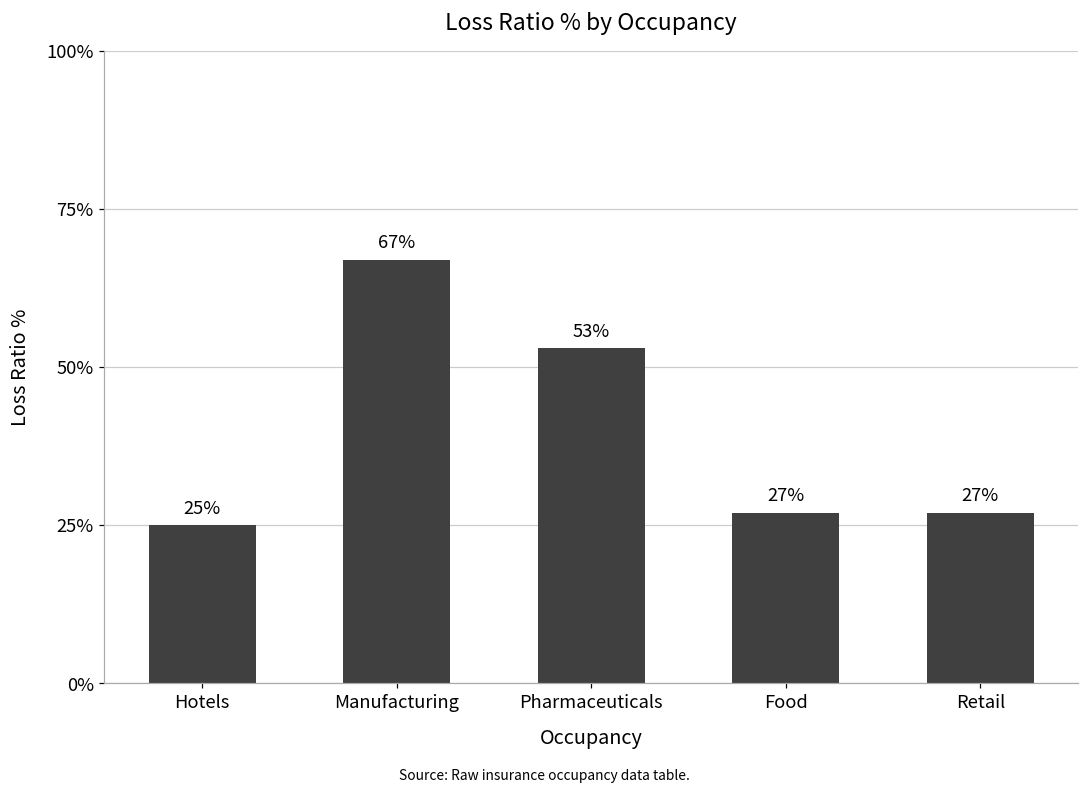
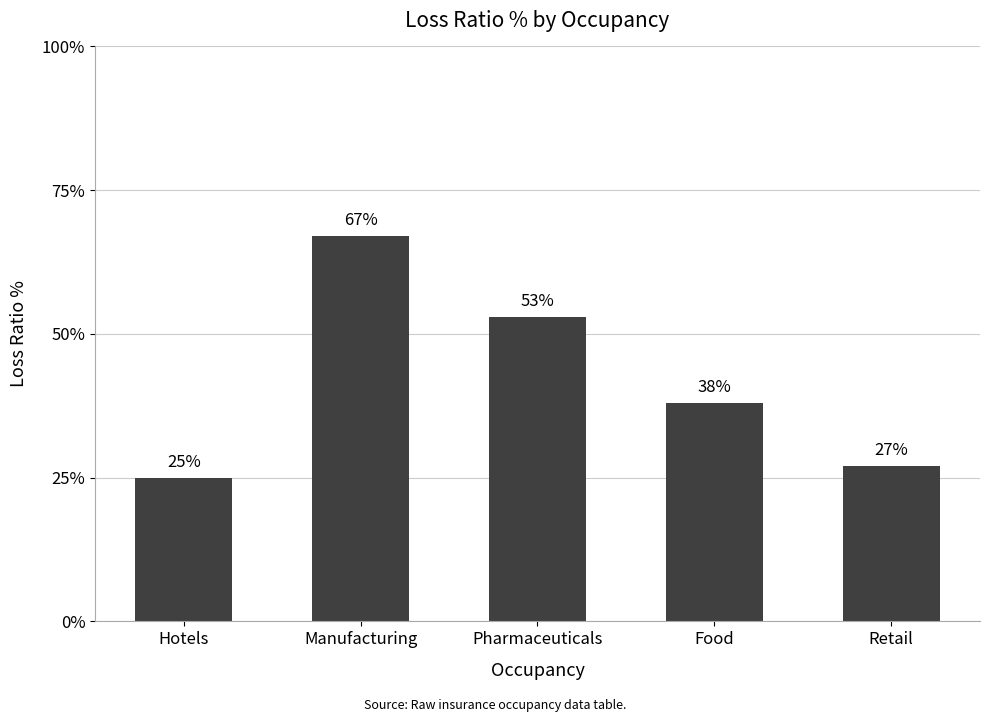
  {
    "Hotels": "25%",
    "Manufacturing": "67%",
    "Pharmaceuticals": "53%",
-   "Food": "27%",
+   "Food": "38%",
    "Retail": "27%"
  }
